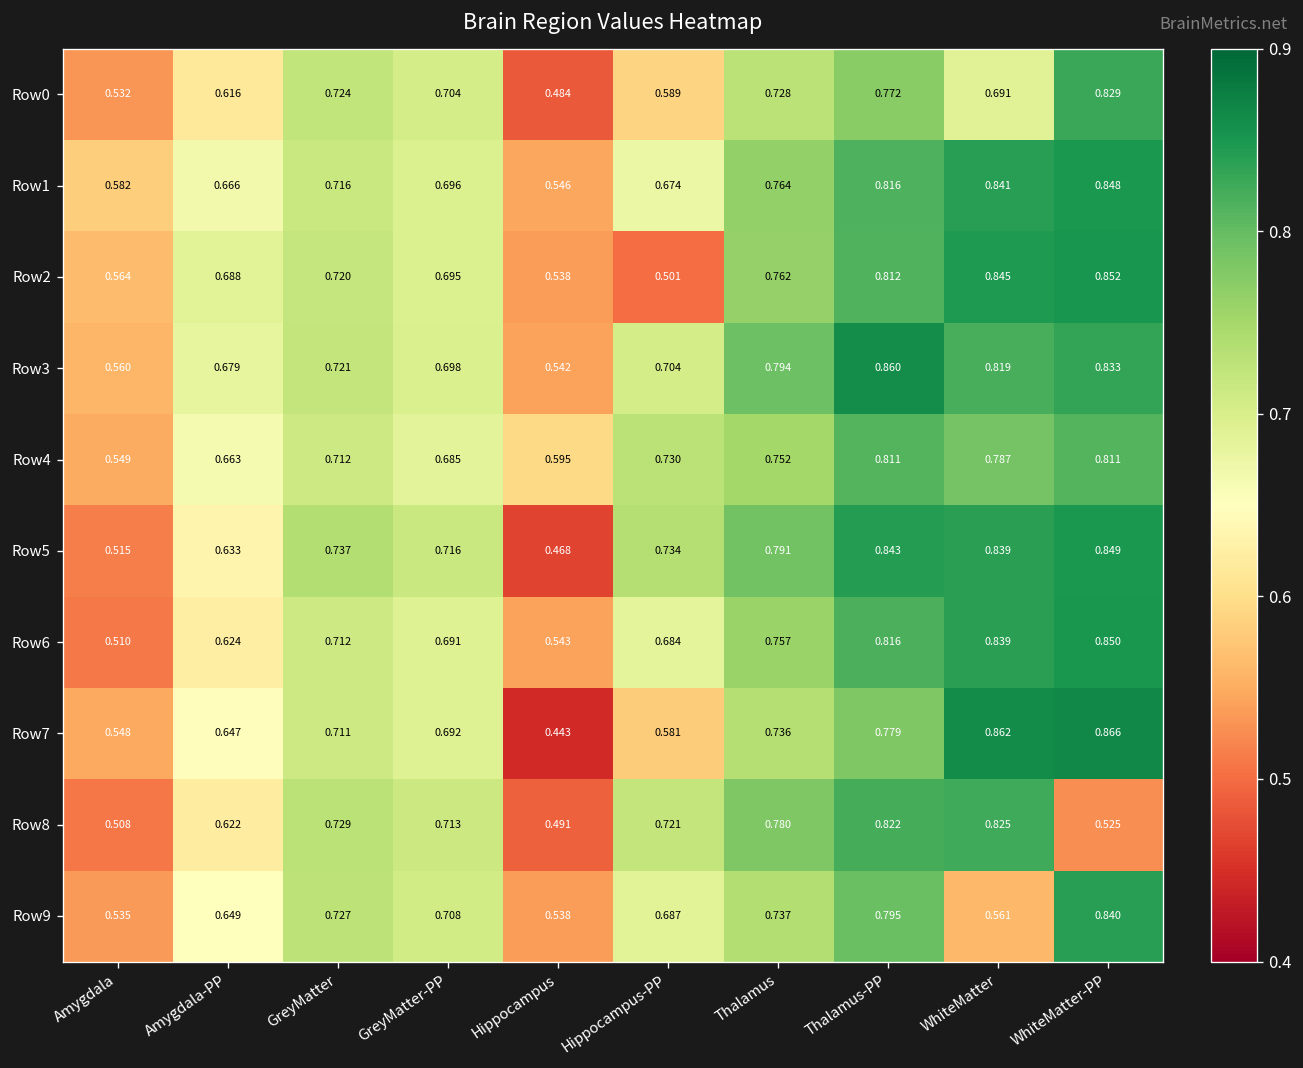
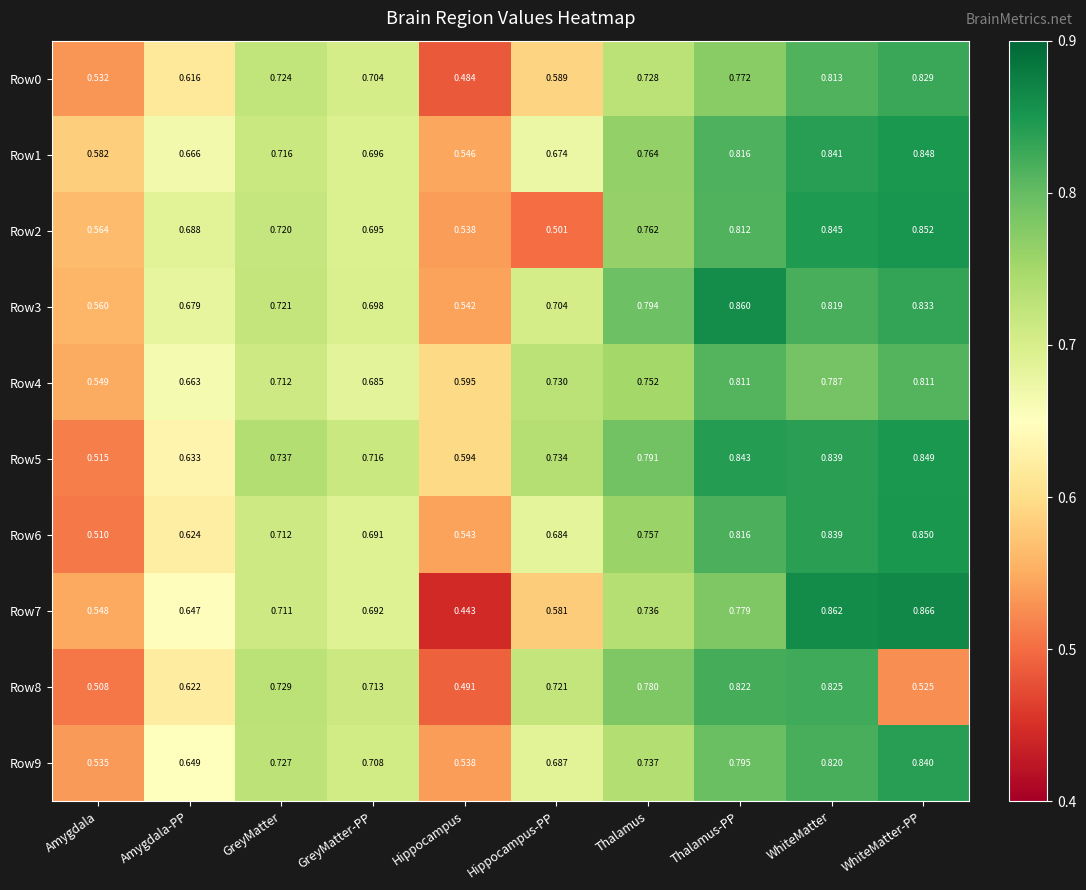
  {
    "Row0": {
      "Amygdala": 0.532,
      "Amygdala-PP": 0.616,
      "GreyMatter": 0.724,
      "GreyMatter-PP": 0.704,
      "Hippocampus": 0.484,
      "Hippocampus-PP": 0.589,
      "Thalamus": 0.728,
      "Thalamus-PP": 0.772,
-     "WhiteMatter": 0.691,
+     "WhiteMatter": 0.813,
      "WhiteMatter-PP": 0.829
    },
    "Row1": {
      "Amygdala": 0.582,
      "Amygdala-PP": 0.666,
      "GreyMatter": 0.716,
      "GreyMatter-PP": 0.696,
      "Hippocampus": 0.546,
      "Hippocampus-PP": 0.674,
      "Thalamus": 0.764,
      "Thalamus-PP": 0.816,
      "WhiteMatter": 0.841,
      "WhiteMatter-PP": 0.848
    },
    "Row2": {
      "Amygdala": 0.564,
      "Amygdala-PP": 0.688,
      "GreyMatter": 0.720,
      "GreyMatter-PP": 0.695,
      "Hippocampus": 0.538,
      "Hippocampus-PP": 0.501,
      "Thalamus": 0.762,
      "Thalamus-PP": 0.812,
      "WhiteMatter": 0.845,
      "WhiteMatter-PP": 0.852
    },
    "Row3": {
      "Amygdala": 0.560,
      "Amygdala-PP": 0.679,
      "GreyMatter": 0.721,
      "GreyMatter-PP": 0.698,
      "Hippocampus": 0.542,
      "Hippocampus-PP": 0.704,
      "Thalamus": 0.794,
      "Thalamus-PP": 0.860,
      "WhiteMatter": 0.819,
      "WhiteMatter-PP": 0.833
    },
    "Row4": {
      "Amygdala": 0.549,
      "Amygdala-PP": 0.663,
      "GreyMatter": 0.712,
      "GreyMatter-PP": 0.685,
      "Hippocampus": 0.595,
      "Hippocampus-PP": 0.730,
      "Thalamus": 0.752,
      "Thalamus-PP": 0.811,
      "WhiteMatter": 0.787,
      "WhiteMatter-PP": 0.811
    },
    "Row5": {
      "Amygdala": 0.515,
      "Amygdala-PP": 0.633,
      "GreyMatter": 0.737,
      "GreyMatter-PP": 0.716,
-     "Hippocampus": 0.468,
+     "Hippocampus": 0.594,
      "Hippocampus-PP": 0.734,
      "Thalamus": 0.791,
      "Thalamus-PP": 0.843,
      "WhiteMatter": 0.839,
      "WhiteMatter-PP": 0.849
    },
    "Row6": {
      "Amygdala": 0.510,
      "Amygdala-PP": 0.624,
      "GreyMatter": 0.712,
      "GreyMatter-PP": 0.691,
      "Hippocampus": 0.543,
      "Hippocampus-PP": 0.684,
      "Thalamus": 0.757,
      "Thalamus-PP": 0.816,
      "WhiteMatter": 0.839,
      "WhiteMatter-PP": 0.850
    },
    "Row7": {
      "Amygdala": 0.548,
      "Amygdala-PP": 0.647,
      "GreyMatter": 0.711,
      "GreyMatter-PP": 0.692,
      "Hippocampus": 0.443,
      "Hippocampus-PP": 0.581,
      "Thalamus": 0.736,
      "Thalamus-PP": 0.779,
      "WhiteMatter": 0.862,
      "WhiteMatter-PP": 0.866
    },
    "Row8": {
      "Amygdala": 0.508,
      "Amygdala-PP": 0.622,
      "GreyMatter": 0.729,
      "GreyMatter-PP": 0.713,
      "Hippocampus": 0.491,
      "Hippocampus-PP": 0.721,
      "Thalamus": 0.780,
      "Thalamus-PP": 0.822,
      "WhiteMatter": 0.825,
      "WhiteMatter-PP": 0.525
    },
    "Row9": {
      "Amygdala": 0.535,
      "Amygdala-PP": 0.649,
      "GreyMatter": 0.727,
      "GreyMatter-PP": 0.708,
      "Hippocampus": 0.538,
      "Hippocampus-PP": 0.687,
      "Thalamus": 0.737,
      "Thalamus-PP": 0.795,
-     "WhiteMatter": 0.561,
+     "WhiteMatter": 0.820,
      "WhiteMatter-PP": 0.840
    }
  }
